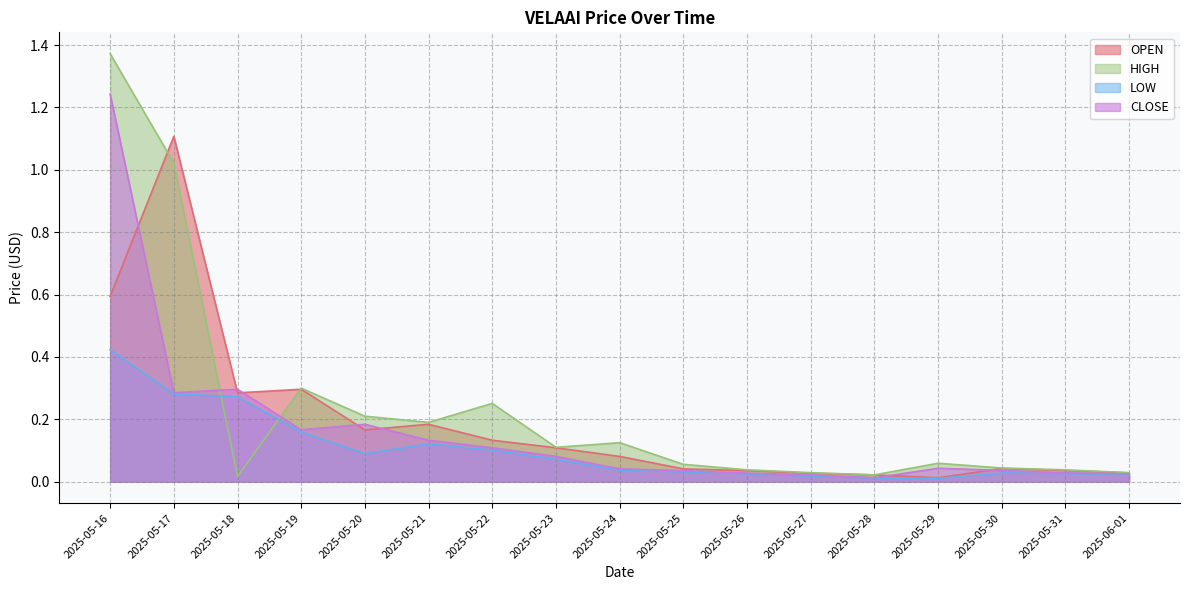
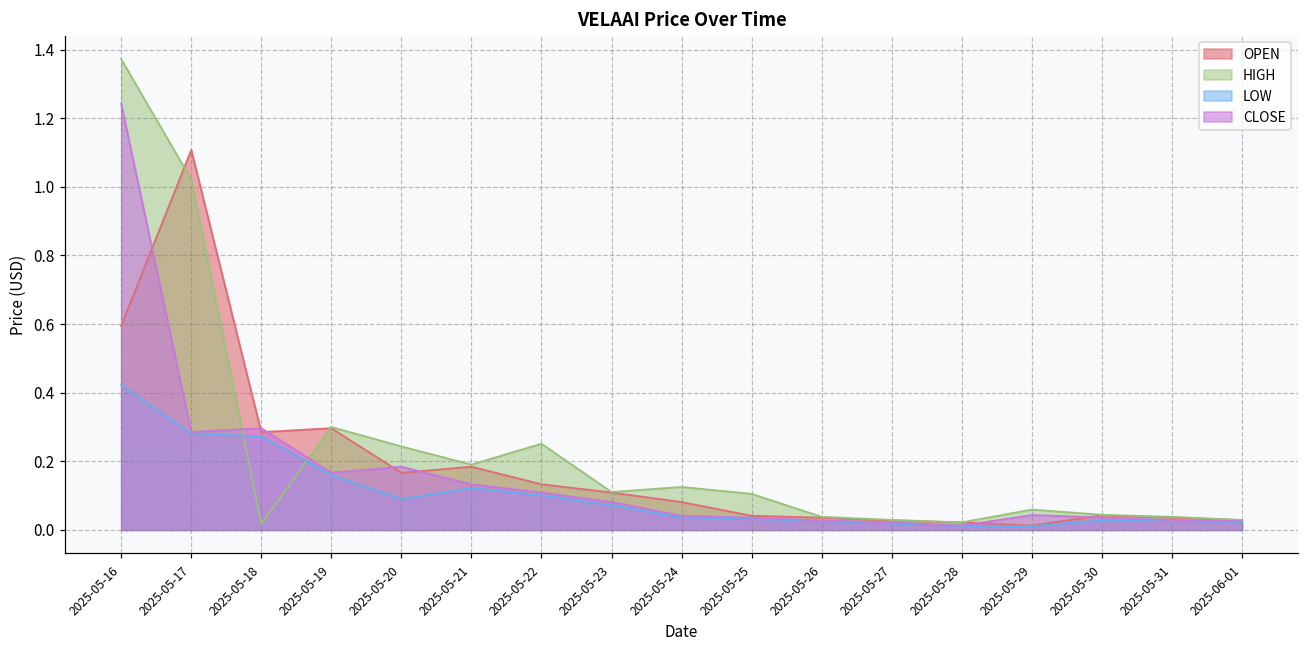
  {
    "OPEN": {
      "2025-05-16": 0.59,
      "2025-05-17": 1.11,
      "2025-05-18": 0.29,
      "2025-05-20": 0.17,
      "2025-05-22": 0.13,
      "2025-05-24": 0.08
    },
    "HIGH": {
      "2025-05-16": 1.37,
      "2025-05-17": 1.02,
      "2025-05-18": 0.02,
-     "2025-05-20": 0.21,
+     "2025-05-20": 0.24,
      "2025-05-22": 0.25,
      "2025-05-24": 0.13,
-     "2025-05-25": 0.06,
+     "2025-05-25": 0.11,
      "2025-05-29": 0.06
    },
    "LOW": {
      "2025-05-16": 0.42,
      "2025-05-18": 0.27,
      "2025-05-20": 0.09,
      "2025-05-21": 0.12,
      "2025-05-23": 0.07,
      "2025-05-30": 0.03
    },
    "CLOSE": {
      "2025-05-16": 1.24,
      "2025-05-18": 0.30,
      "2025-05-20": 0.18,
      "2025-05-21": 0.13,
      "2025-05-23": 0.08,
      "2025-05-29": 0.04
    }
  }
